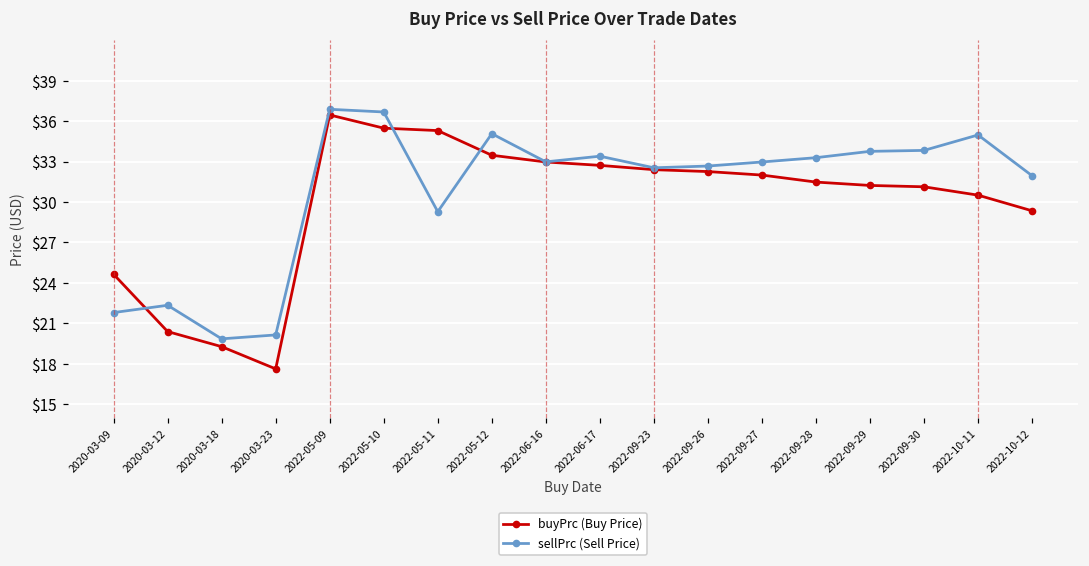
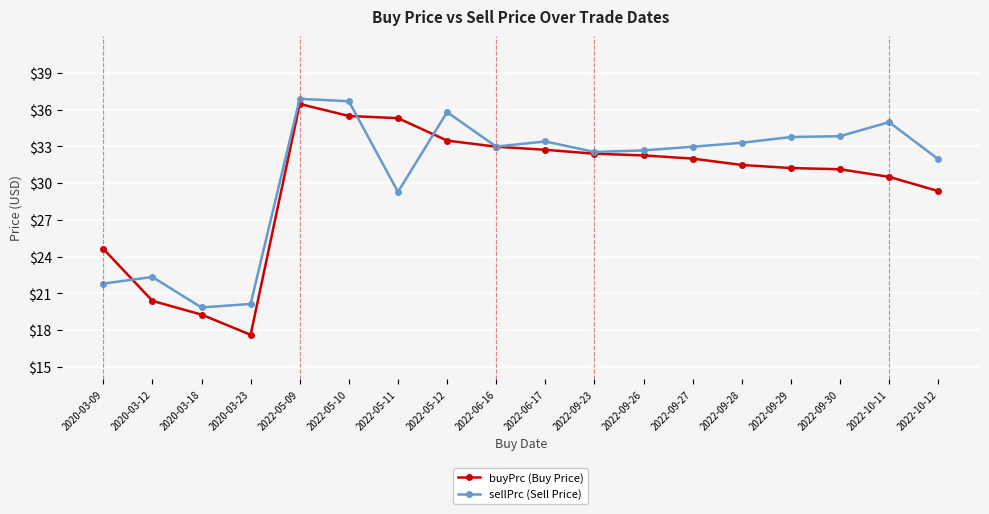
  {
    "buyPrc (Buy Price)": {
      "2020-03-09": "$24.6",
      "2020-03-12": "$20.4",
      "2020-03-18": "$19.3",
      "2020-03-23": "$17.6",
      "2022-05-09": "$36.5",
      "2022-05-10": "$35.5",
      "2022-05-11": "$35.3",
      "2022-05-12": "$33.5",
      "2022-06-17": "$32.7",
      "2022-09-26": "$32.3",
      "2022-09-27": "$32.0",
      "2022-09-28": "$31.5",
      "2022-09-29": "$31.2",
      "2022-09-30": "$31.1",
      "2022-10-11": "$30.5",
      "2022-10-12": "$29.3"
    },
    "sellPrc (Sell Price)": {
      "2020-03-09": "$21.8",
      "2020-03-12": "$22.3",
      "2020-03-18": "$19.9",
      "2020-03-23": "$20.1",
      "2022-05-09": "$36.9",
      "2022-05-10": "$36.7",
      "2022-05-11": "$29.3",
-     "2022-05-12": "$35.1",
+     "2022-05-12": "$35.8",
      "2022-06-17": "$33.4",
      "2022-09-26": "$32.7",
      "2022-09-27": "$33.0",
      "2022-09-28": "$33.3",
      "2022-09-29": "$33.8",
      "2022-09-30": "$33.8",
      "2022-10-11": "$35.0",
      "2022-10-12": "$32.0"
    }
  }
